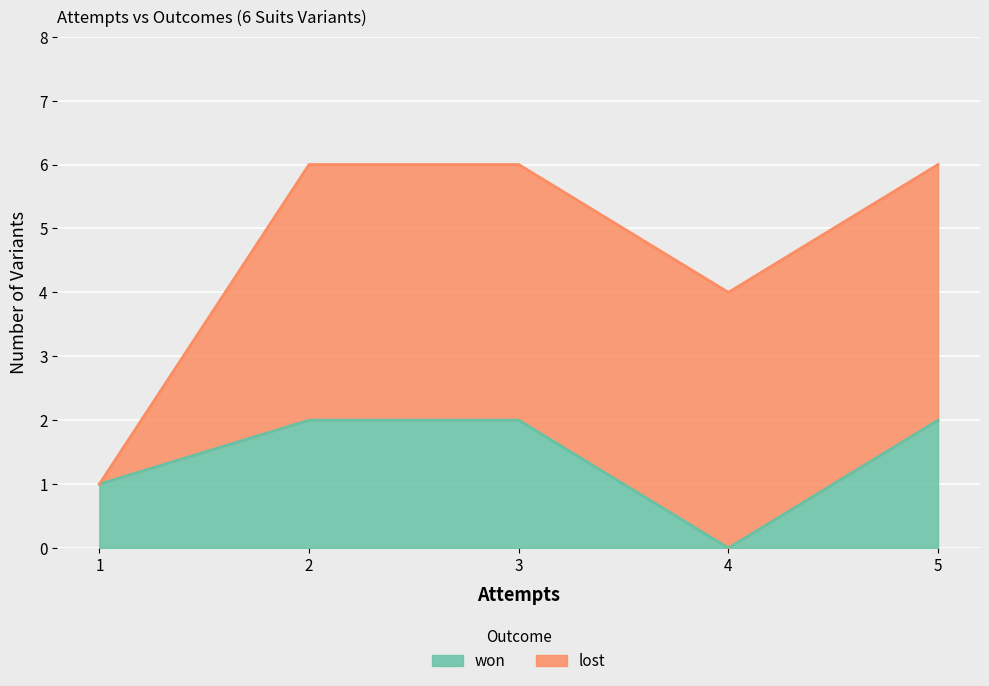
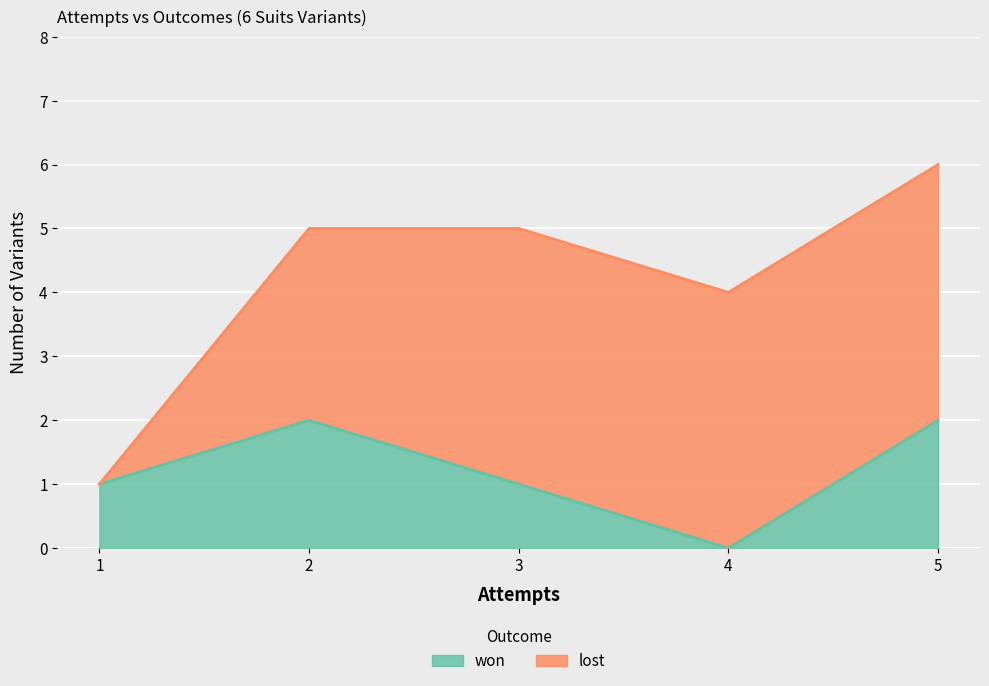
  {
    "won": {
      "2": 2,
-     "3": 2,
+     "3": 1,
      "4": 0,
      "5": 2
    },
    "lost": {
-     "2": 4,
+     "2": 3,
      "3": 4,
      "4": 4,
      "5": 4
    }
  }
